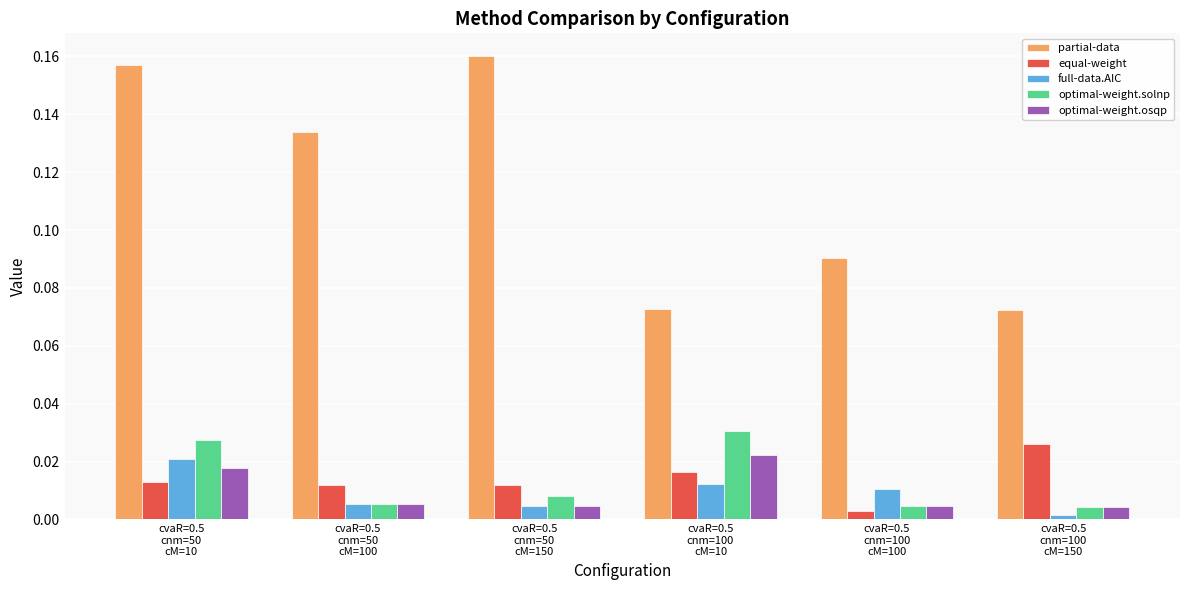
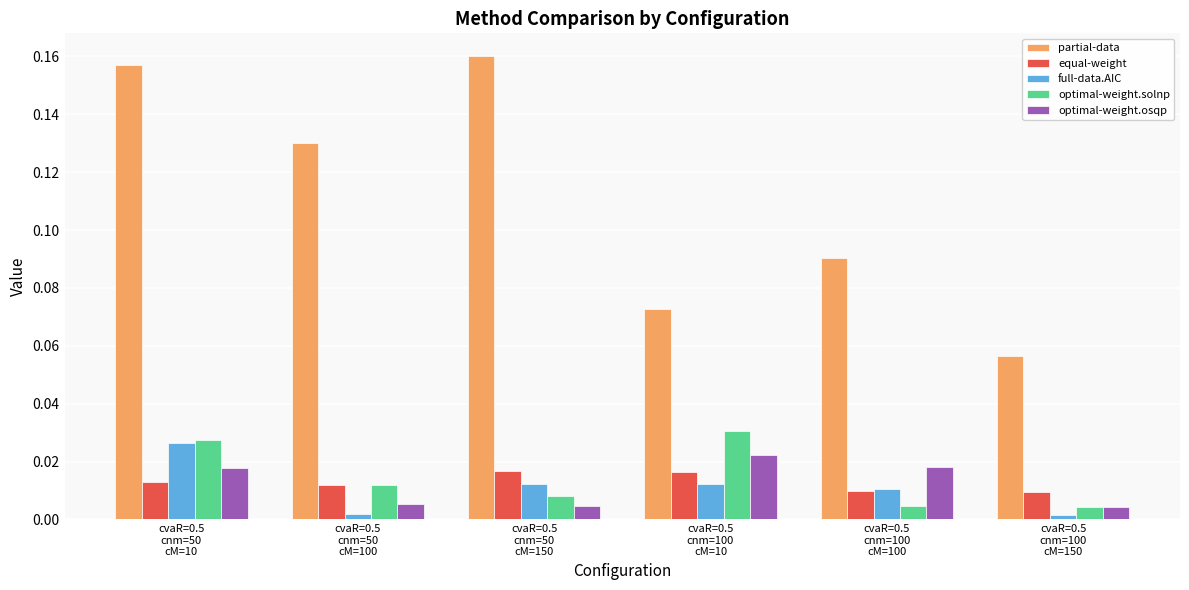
  {
    "partial-data": {
      "cvaR=0.5 cnm=50 cM=10": 0.157,
-     "cvaR=0.5 cnm=50 cM=100": 0.134,
+     "cvaR=0.5 cnm=50 cM=100": 0.130,
      "cvaR=0.5 cnm=50 cM=150": 0.160,
      "cvaR=0.5 cnm=100 cM=10": 0.073,
      "cvaR=0.5 cnm=100 cM=100": 0.090,
-     "cvaR=0.5 cnm=100 cM=150": 0.072
+     "cvaR=0.5 cnm=100 cM=150": 0.056
    },
    "equal-weight": {
      "cvaR=0.5 cnm=50 cM=10": 0.013,
      "cvaR=0.5 cnm=50 cM=100": 0.012,
-     "cvaR=0.5 cnm=50 cM=150": 0.012,
+     "cvaR=0.5 cnm=50 cM=150": 0.017,
      "cvaR=0.5 cnm=100 cM=10": 0.016,
-     "cvaR=0.5 cnm=100 cM=100": 0.003,
-     "cvaR=0.5 cnm=100 cM=150": 0.026
+     "cvaR=0.5 cnm=100 cM=100": 0.010,
+     "cvaR=0.5 cnm=100 cM=150": 0.009
    },
    "full-data.AIC": {
-     "cvaR=0.5 cnm=50 cM=10": 0.021,
-     "cvaR=0.5 cnm=50 cM=100": 0.005,
-     "cvaR=0.5 cnm=50 cM=150": 0.005,
+     "cvaR=0.5 cnm=50 cM=10": 0.026,
+     "cvaR=0.5 cnm=50 cM=100": 0.002,
+     "cvaR=0.5 cnm=50 cM=150": 0.012,
      "cvaR=0.5 cnm=100 cM=10": 0.012,
      "cvaR=0.5 cnm=100 cM=100": 0.011,
      "cvaR=0.5 cnm=100 cM=150": 0.001
    },
    "optimal-weight.solnp": {
      "cvaR=0.5 cnm=50 cM=10": 0.027,
-     "cvaR=0.5 cnm=50 cM=100": 0.005,
+     "cvaR=0.5 cnm=50 cM=100": 0.012,
      "cvaR=0.5 cnm=50 cM=150": 0.008,
      "cvaR=0.5 cnm=100 cM=10": 0.031,
      "cvaR=0.5 cnm=100 cM=100": 0.005,
      "cvaR=0.5 cnm=100 cM=150": 0.004
    },
    "optimal-weight.osqp": {
      "cvaR=0.5 cnm=50 cM=10": 0.018,
      "cvaR=0.5 cnm=50 cM=100": 0.005,
      "cvaR=0.5 cnm=50 cM=150": 0.005,
      "cvaR=0.5 cnm=100 cM=10": 0.022,
-     "cvaR=0.5 cnm=100 cM=100": 0.005,
+     "cvaR=0.5 cnm=100 cM=100": 0.018,
      "cvaR=0.5 cnm=100 cM=150": 0.004
    }
  }
